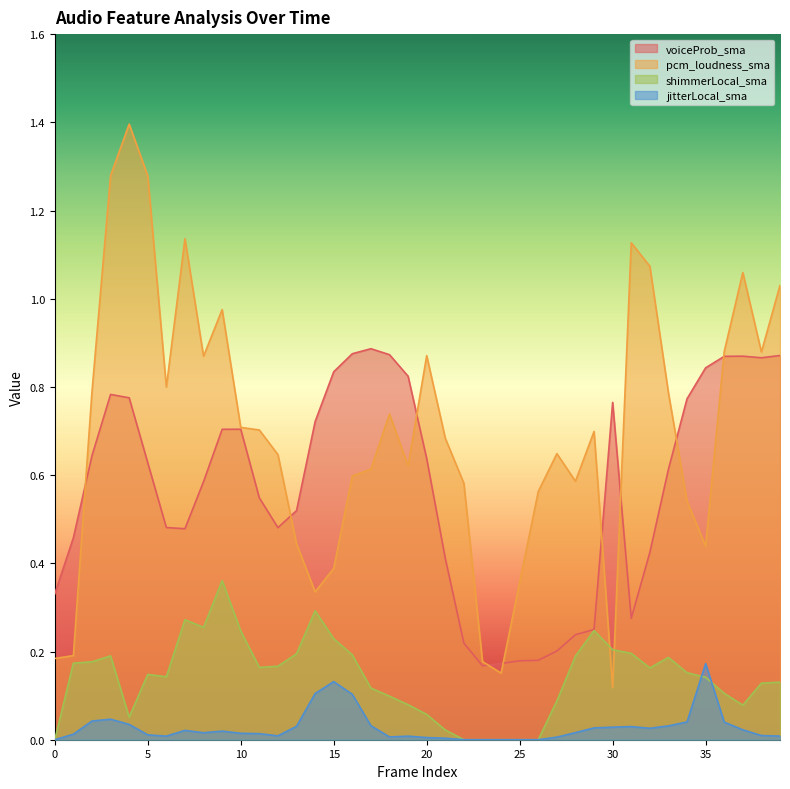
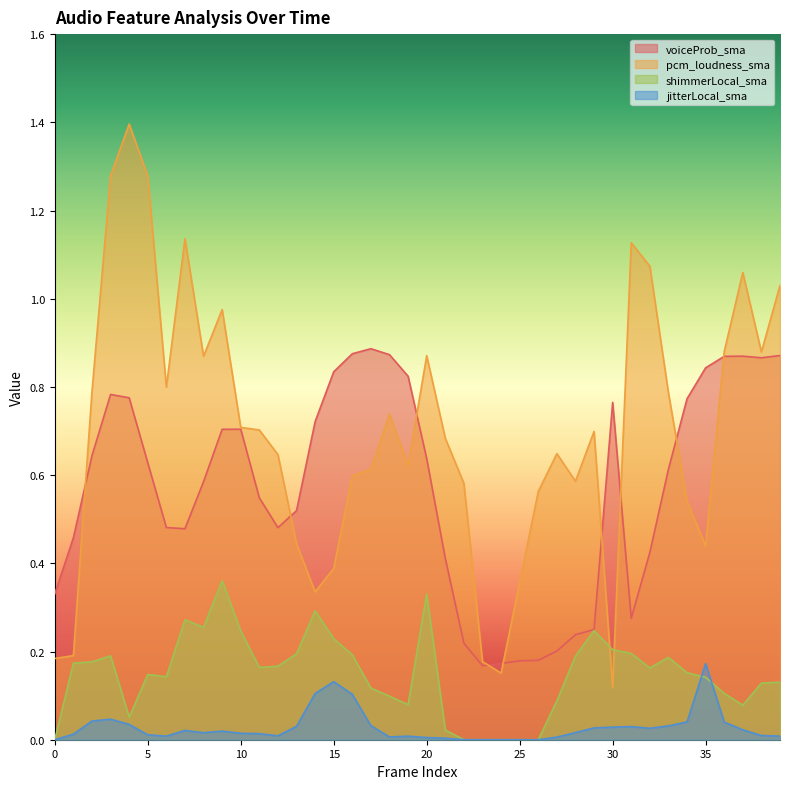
  {
    "voiceProb_sma": {
      "0": 0.33,
      "5": 0.63,
      "15": 0.83,
      "20": 0.64,
      "25": 0.18,
      "30": 0.76,
      "35": 0.84
    },
    "pcm_loudness_sma": {
      "0": 0.18,
      "5": 1.28,
      "15": 0.39,
      "20": 0.87,
      "25": 0.36,
      "30": 0.12,
      "35": 0.44
    },
    "shimmerLocal_sma": {
      "5": 0.15,
      "10": 0.25,
      "15": 0.23,
-     "20": 0.06,
+     "20": 0.33,
      "30": 0.20,
      "35": 0.14
    },
    "jitterLocal_sma": {
      "5": 0.01,
      "10": 0.01,
      "15": 0.13,
      "20": 0.00,
      "30": 0.03,
      "35": 0.17
    }
  }
